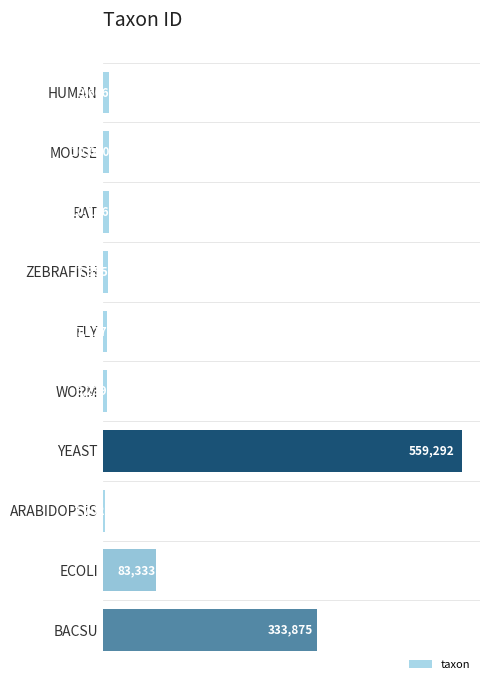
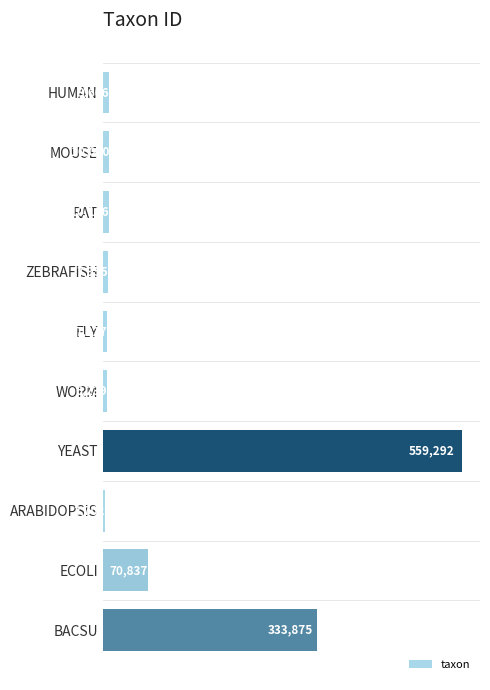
  {
    "YEAST": "559,292",
-   "ECOLI": "83,333",
+   "ECOLI": "70,837",
    "BACSU": "333,875"
  }
